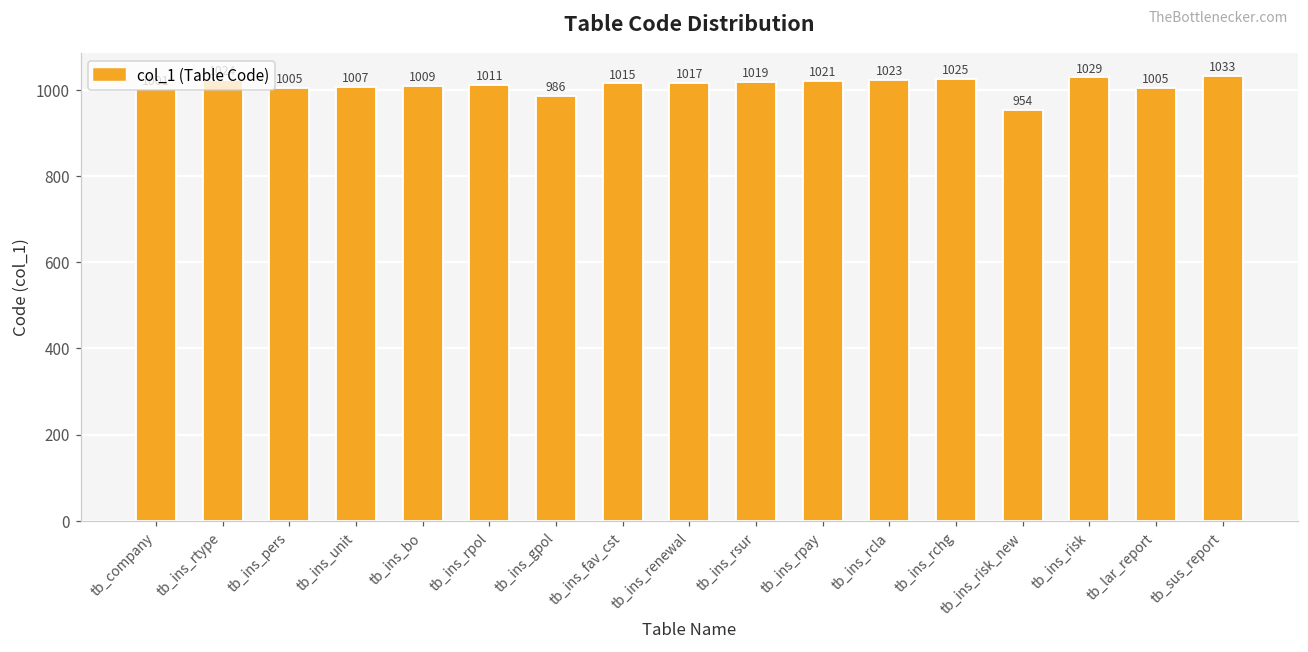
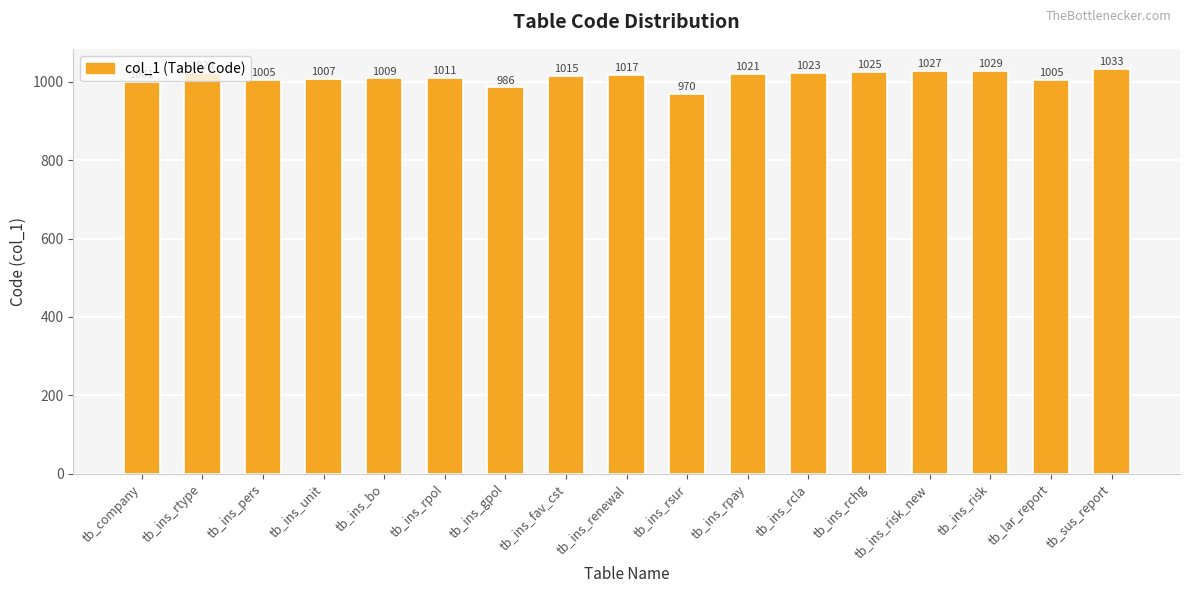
  {
    "tb_ins_pers": 1005,
    "tb_ins_unit": 1007,
    "tb_ins_bo": 1009,
    "tb_ins_rpol": 1011,
    "tb_ins_gpol": 986,
    "tb_ins_fav_cst": 1015,
    "tb_ins_renewal": 1017,
-   "tb_ins_rsur": 1019,
+   "tb_ins_rsur": 970,
    "tb_ins_rpay": 1021,
    "tb_ins_rcla": 1023,
    "tb_ins_rchg": 1025,
-   "tb_ins_risk_new": 954,
+   "tb_ins_risk_new": 1027,
    "tb_ins_risk": 1029,
    "tb_lar_report": 1005,
    "tb_sus_report": 1033
  }
